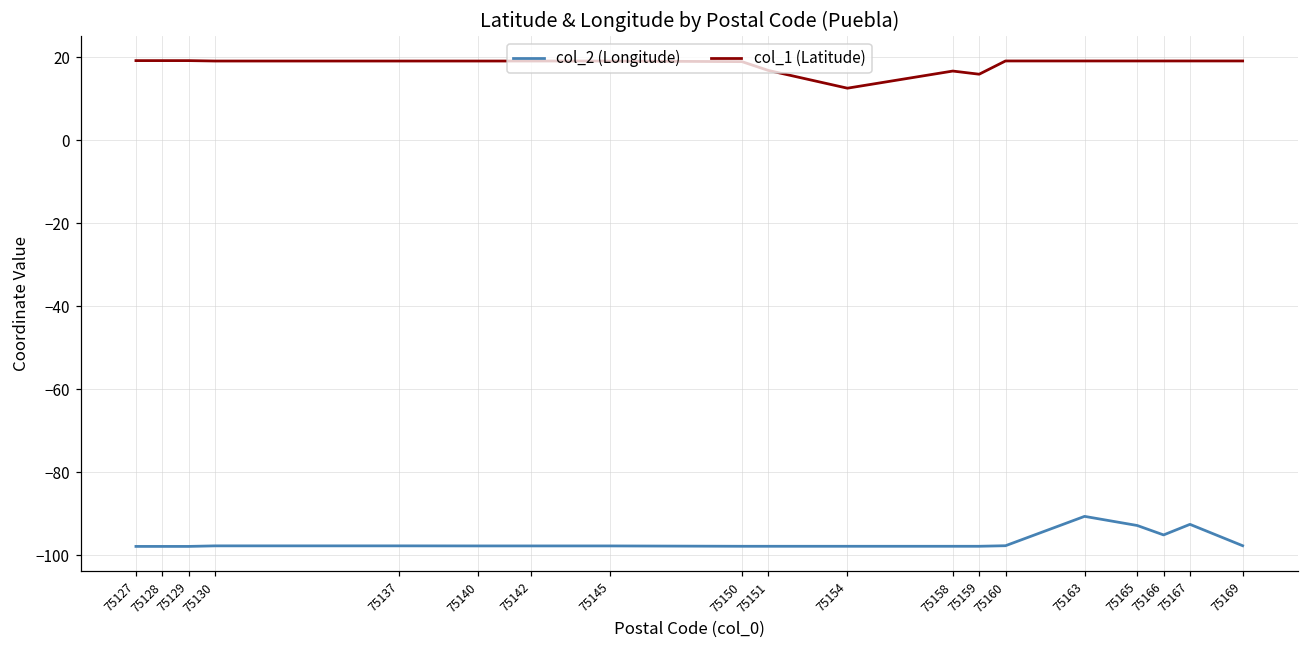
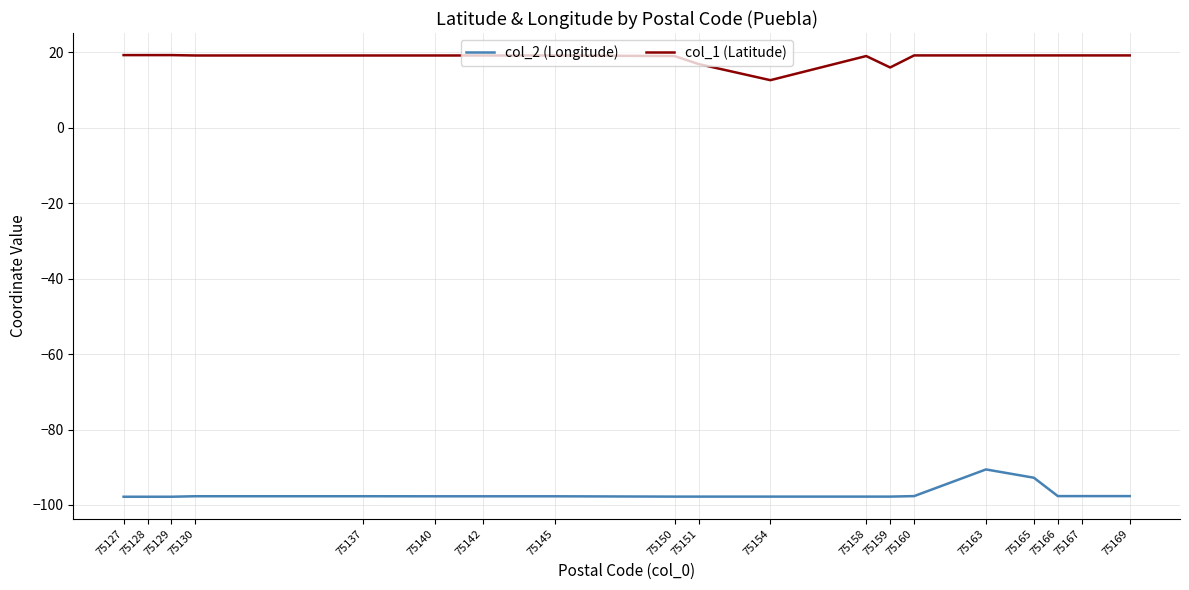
  {
    "col_2 (Longitude)": {
      "75127": -98,
      "75128": -98,
      "75129": -98,
      "75130": -98,
      "75137": -98,
      "75140": -98,
      "75142": -98,
      "75145": -98,
      "75150": -98,
      "75151": -98,
      "75154": -98,
      "75158": -98,
      "75159": -98,
      "75160": -98,
      "75163": -91,
      "75165": -93,
-     "75166": -95,
-     "75167": -93,
+     "75166": -98,
+     "75167": -98,
      "75169": -98
    },
    "col_1 (Latitude)": {
      "75127": 19,
      "75128": 19,
      "75129": 19,
      "75130": 19,
      "75137": 19,
      "75140": 19,
      "75154": 13,
-     "75158": 17,
+     "75158": 19,
      "75159": 16,
      "75160": 19,
      "75163": 19,
      "75165": 19,
      "75166": 19,
      "75167": 19,
      "75169": 19
    }
  }
